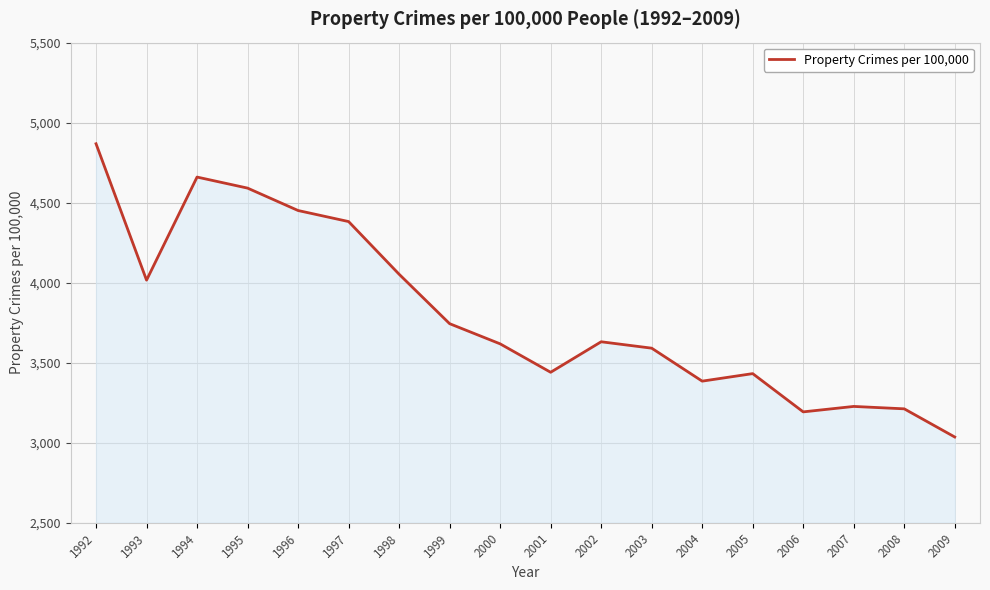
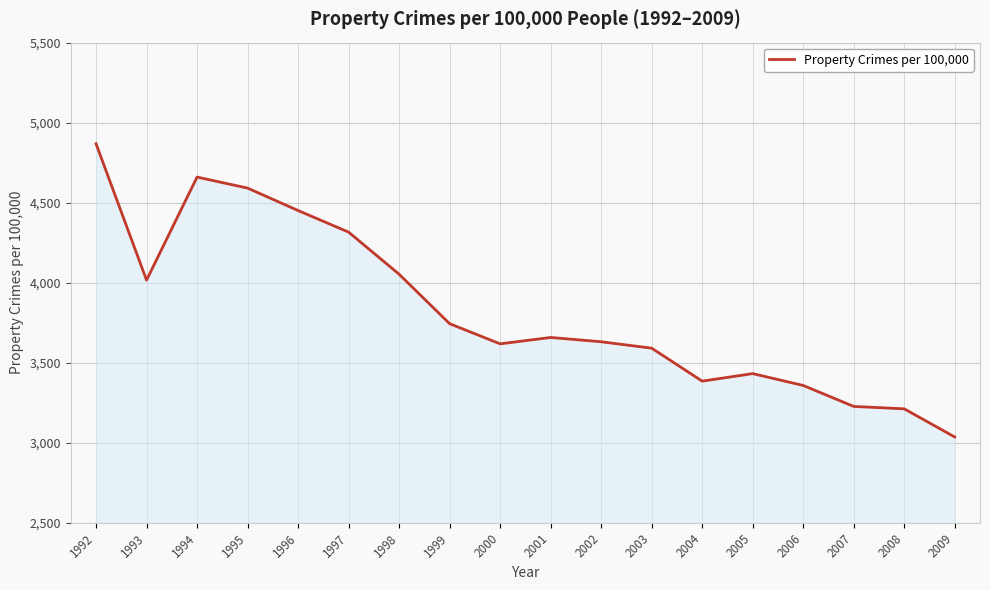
  {
    "1992": "4,870",
    "1993": "4,020",
    "1994": "4,660",
    "1995": "4,590",
    "1996": "4,450",
-   "1997": "4,380",
+   "1997": "4,320",
    "1998": "4,050",
    "1999": "3,740",
    "2000": "3,620",
-   "2001": "3,440",
+   "2001": "3,660",
    "2002": "3,630",
    "2003": "3,590",
    "2004": "3,390",
    "2005": "3,430",
-   "2006": "3,190",
+   "2006": "3,360",
    "2007": "3,230",
    "2008": "3,210",
    "2009": "3,040"
  }
